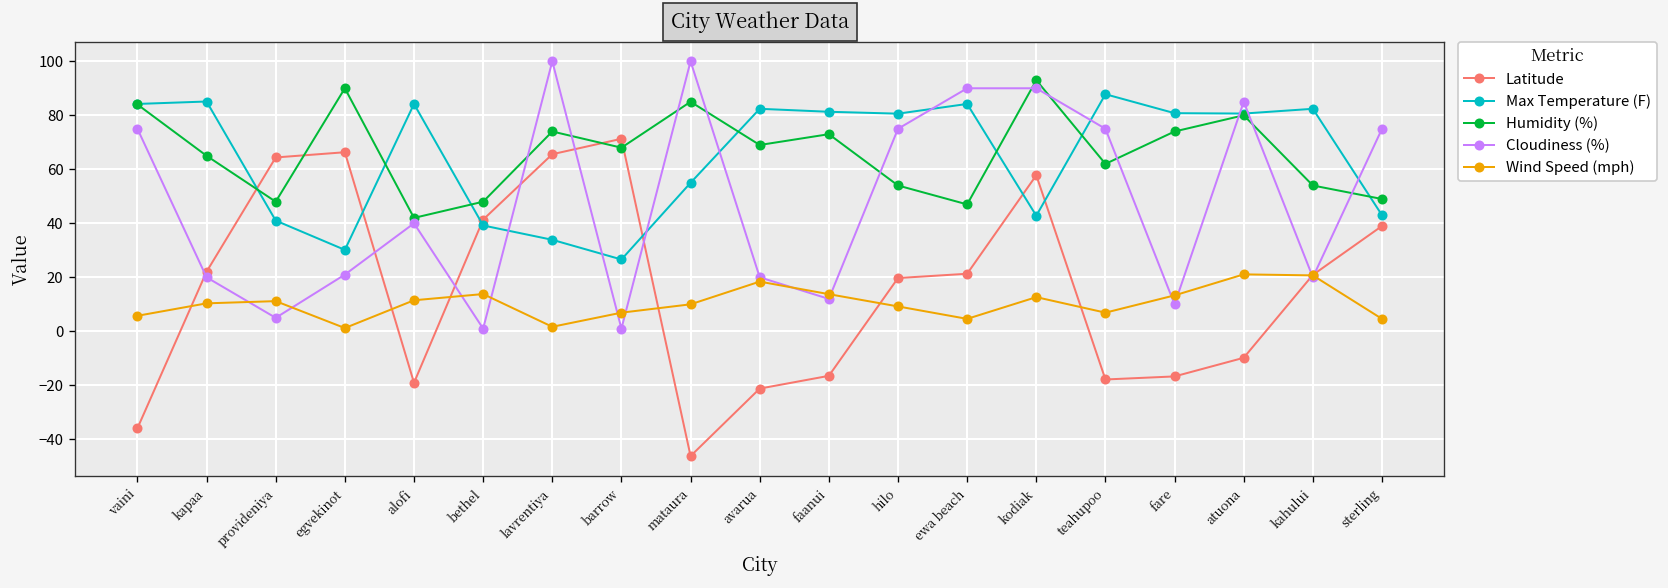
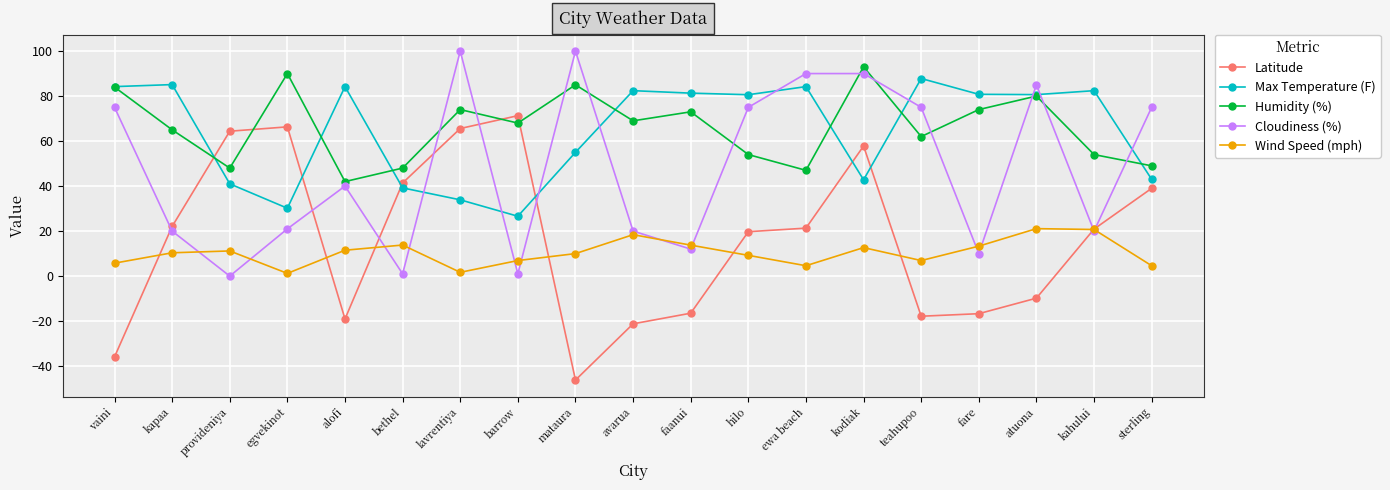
  {
    "Latitude": {
      "vaini": -36,
      "kapaa": 22,
      "provideniya": 64,
      "egvekinot": 66,
      "alofi": -19,
      "bethel": 41,
      "lavrentiya": 66,
      "barrow": 71,
      "mataura": -46,
      "avarua": -21,
      "faanui": -16,
      "hilo": 20,
      "ewa beach": 21,
      "kodiak": 58,
      "teahupoo": -18,
      "fare": -17,
      "atuona": -10,
      "sterling": 39
    },
    "Max Temperature (F)": {
      "kapaa": 85,
      "provideniya": 41,
      "egvekinot": 30,
      "alofi": 84,
      "bethel": 39,
      "lavrentiya": 34,
      "barrow": 27,
      "mataura": 55,
      "avarua": 82,
      "faanui": 81,
      "hilo": 81,
      "ewa beach": 84,
      "kodiak": 43,
      "teahupoo": 88,
      "fare": 81,
      "kahului": 82,
      "sterling": 43
    },
    "Humidity (%)": {
      "kapaa": 65,
      "provideniya": 48,
      "egvekinot": 90,
      "alofi": 42,
      "bethel": 48,
      "lavrentiya": 74,
      "barrow": 68,
      "mataura": 85,
      "avarua": 69,
      "faanui": 73,
      "hilo": 54,
      "ewa beach": 47,
      "kodiak": 93,
      "teahupoo": 62,
      "fare": 74,
      "kahului": 54,
      "sterling": 49
    },
    "Cloudiness (%)": {
      "vaini": 75,
      "kapaa": 20,
-     "provideniya": 5,
+     "provideniya": 0,
      "egvekinot": 21,
      "alofi": 40,
      "bethel": 1,
      "lavrentiya": 100,
      "barrow": 1,
      "mataura": 100,
      "avarua": 20,
      "faanui": 12,
      "hilo": 75,
      "ewa beach": 90,
      "kodiak": 90,
      "teahupoo": 75,
      "fare": 10,
      "atuona": 85,
      "sterling": 75
    },
    "Wind Speed (mph)": {
      "vaini": 6,
      "kapaa": 10,
      "provideniya": 11,
      "egvekinot": 1,
      "alofi": 12,
      "bethel": 14,
      "lavrentiya": 2,
      "barrow": 7,
      "mataura": 10,
      "avarua": 18,
      "faanui": 14,
      "hilo": 9,
      "ewa beach": 5,
      "kodiak": 13,
      "teahupoo": 7,
      "fare": 13,
      "atuona": 21,
      "sterling": 5
    }
  }
